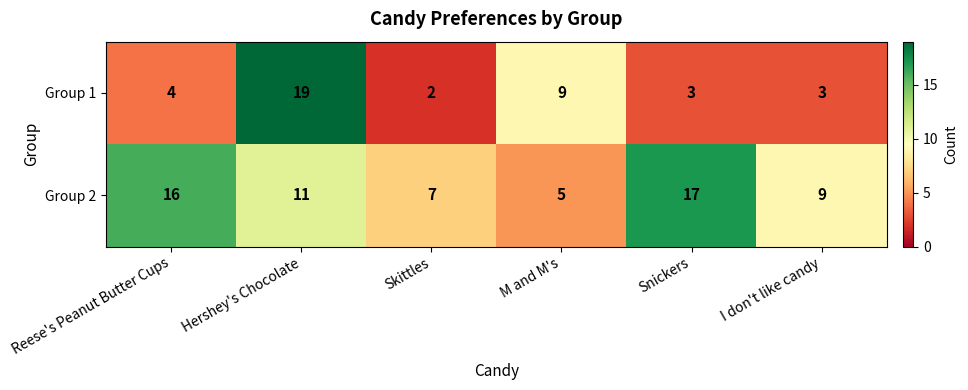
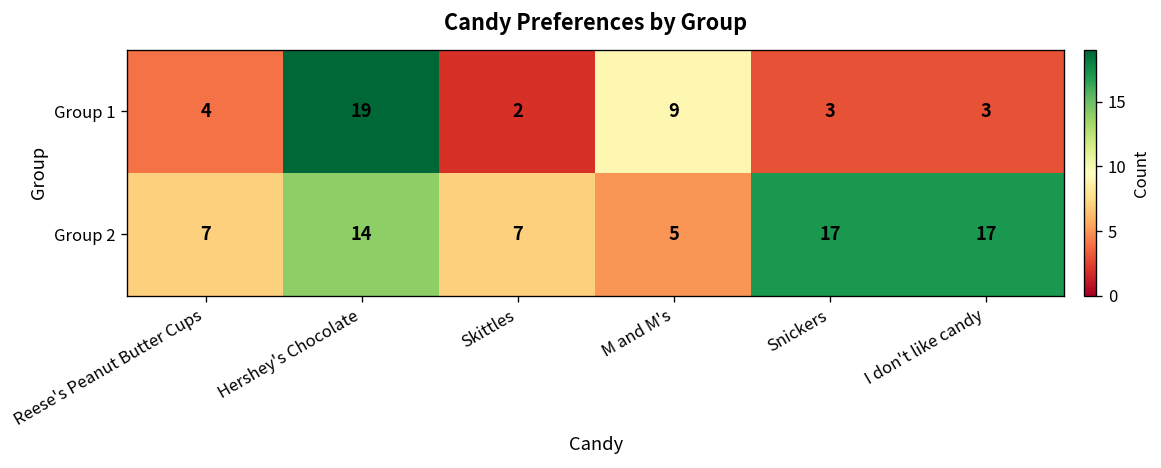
  {
    "Group 1": {
      "Reese's Peanut Butter Cups": 4,
      "Hershey's Chocolate": 19,
      "Skittles": 2,
      "M and M's": 9,
      "Snickers": 3,
      "I don't like candy": 3
    },
    "Group 2": {
-     "Reese's Peanut Butter Cups": 16,
-     "Hershey's Chocolate": 11,
+     "Reese's Peanut Butter Cups": 7,
+     "Hershey's Chocolate": 14,
      "Skittles": 7,
      "M and M's": 5,
      "Snickers": 17,
-     "I don't like candy": 9
+     "I don't like candy": 17
    }
  }
